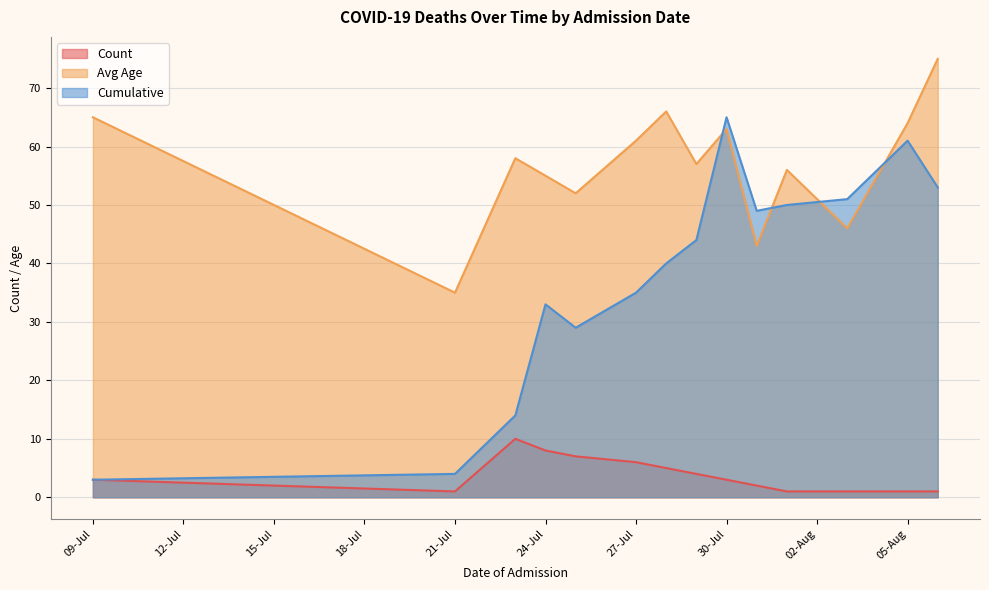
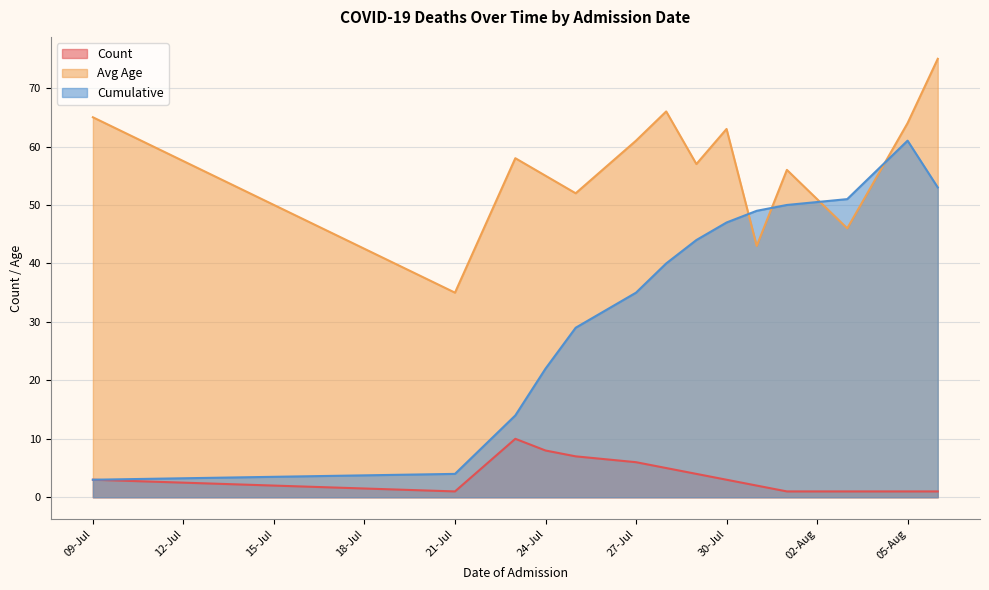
  {
    "Count": {
      "21-Jul": 1,
      "24-Jul": 8,
      "27-Jul": 6,
      "30-Jul": 3,
      "05-Aug": 1
    },
    "Avg Age": {
      "09-Jul": 65,
      "21-Jul": 35,
      "24-Jul": 55,
      "27-Jul": 61,
      "30-Jul": 63,
      "05-Aug": 64
    },
    "Cumulative": {
      "21-Jul": 4,
-     "24-Jul": 33,
+     "24-Jul": 22,
      "27-Jul": 35,
-     "30-Jul": 65,
+     "30-Jul": 47,
      "05-Aug": 61
    }
  }
